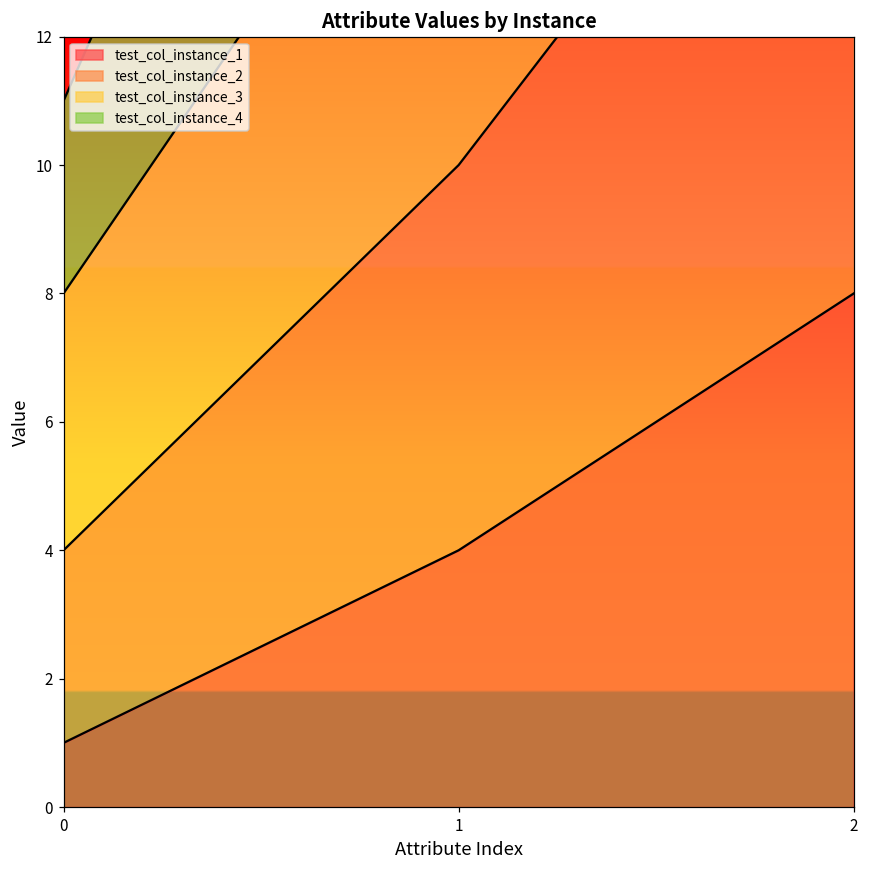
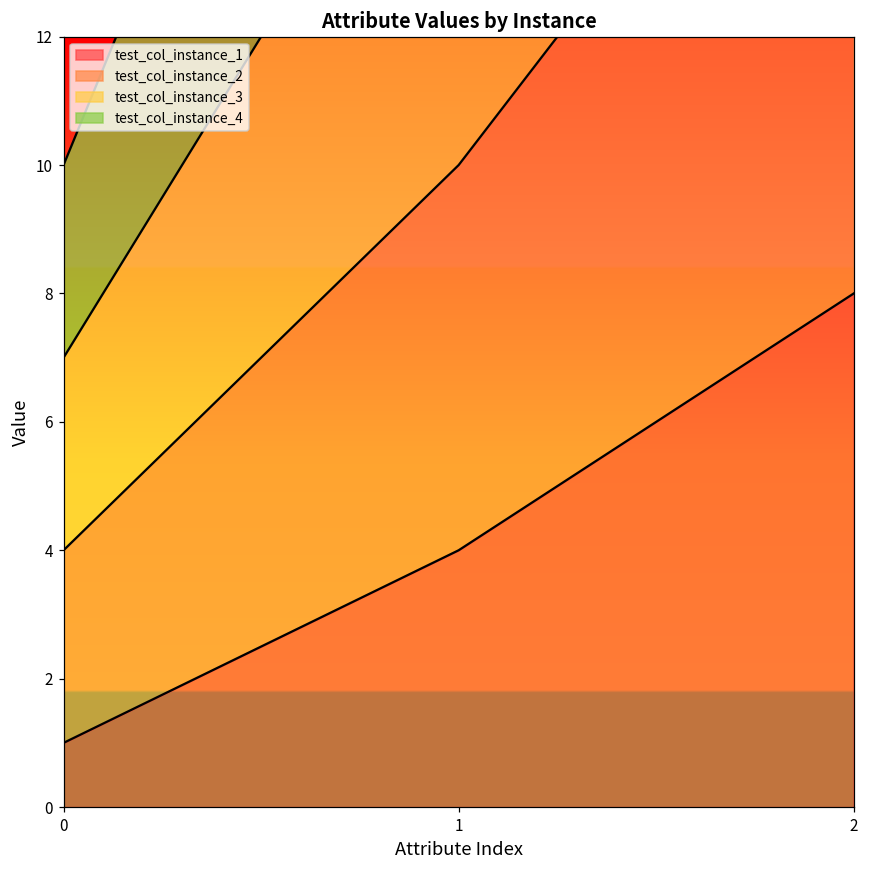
  {
    "test_col_instance_1": {
      "0": 1,
      "1": 4,
      "2": 8
    },
    "test_col_instance_2": {
      "0": 3,
      "1": 6
    },
    "test_col_instance_3": {
-     "0": 4
+     "0": 3
    },
    "test_col_instance_4": {
      "0": 3
    }
  }
